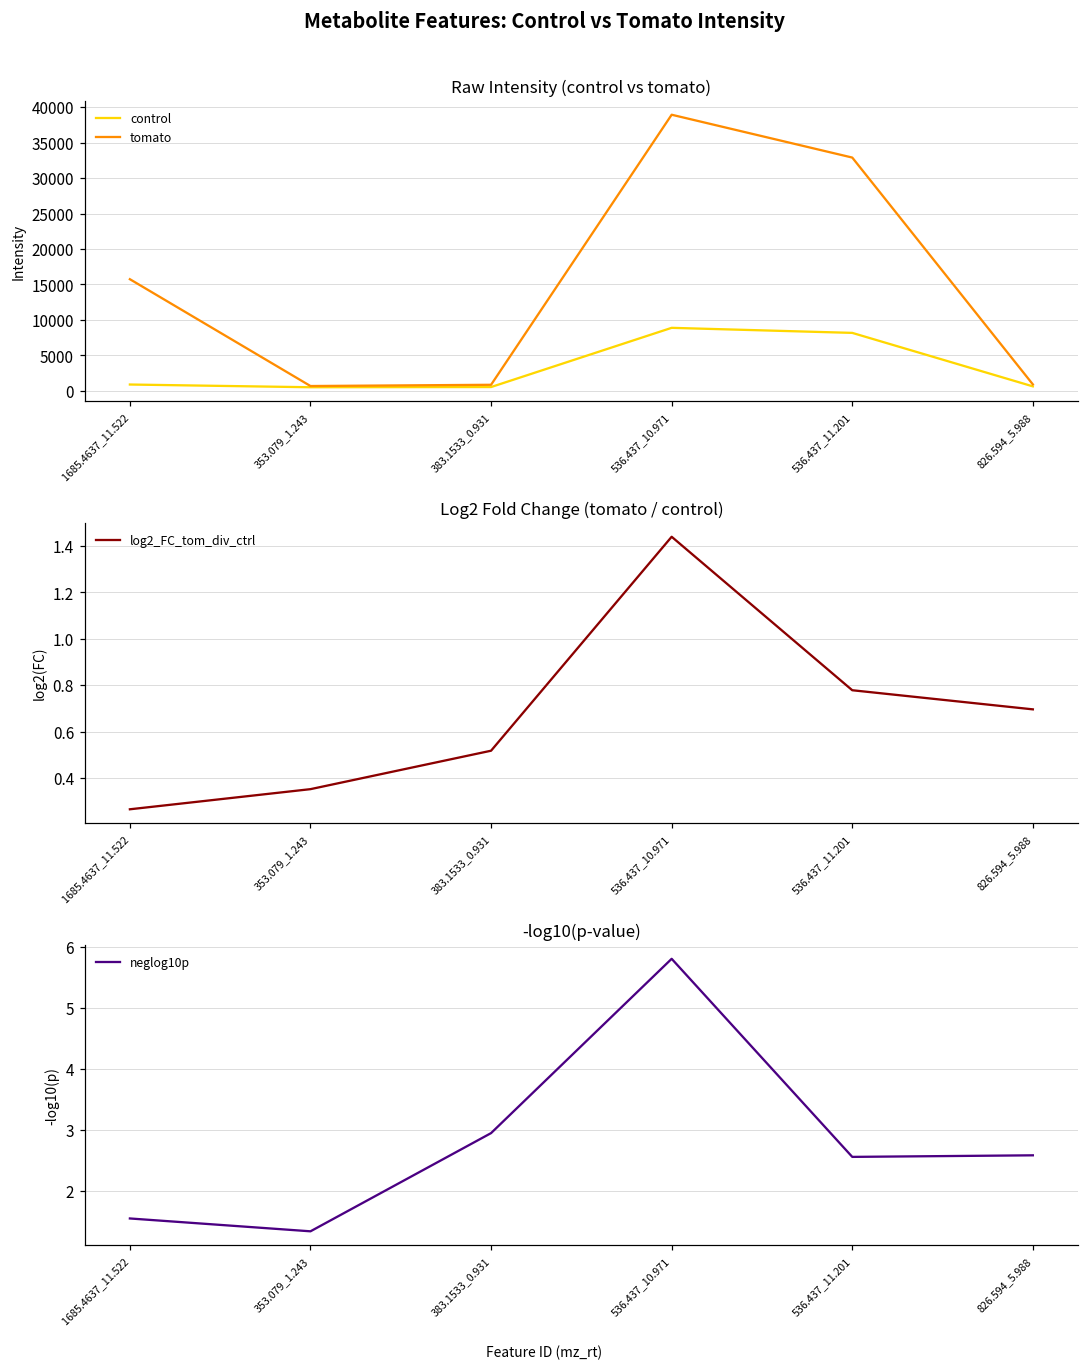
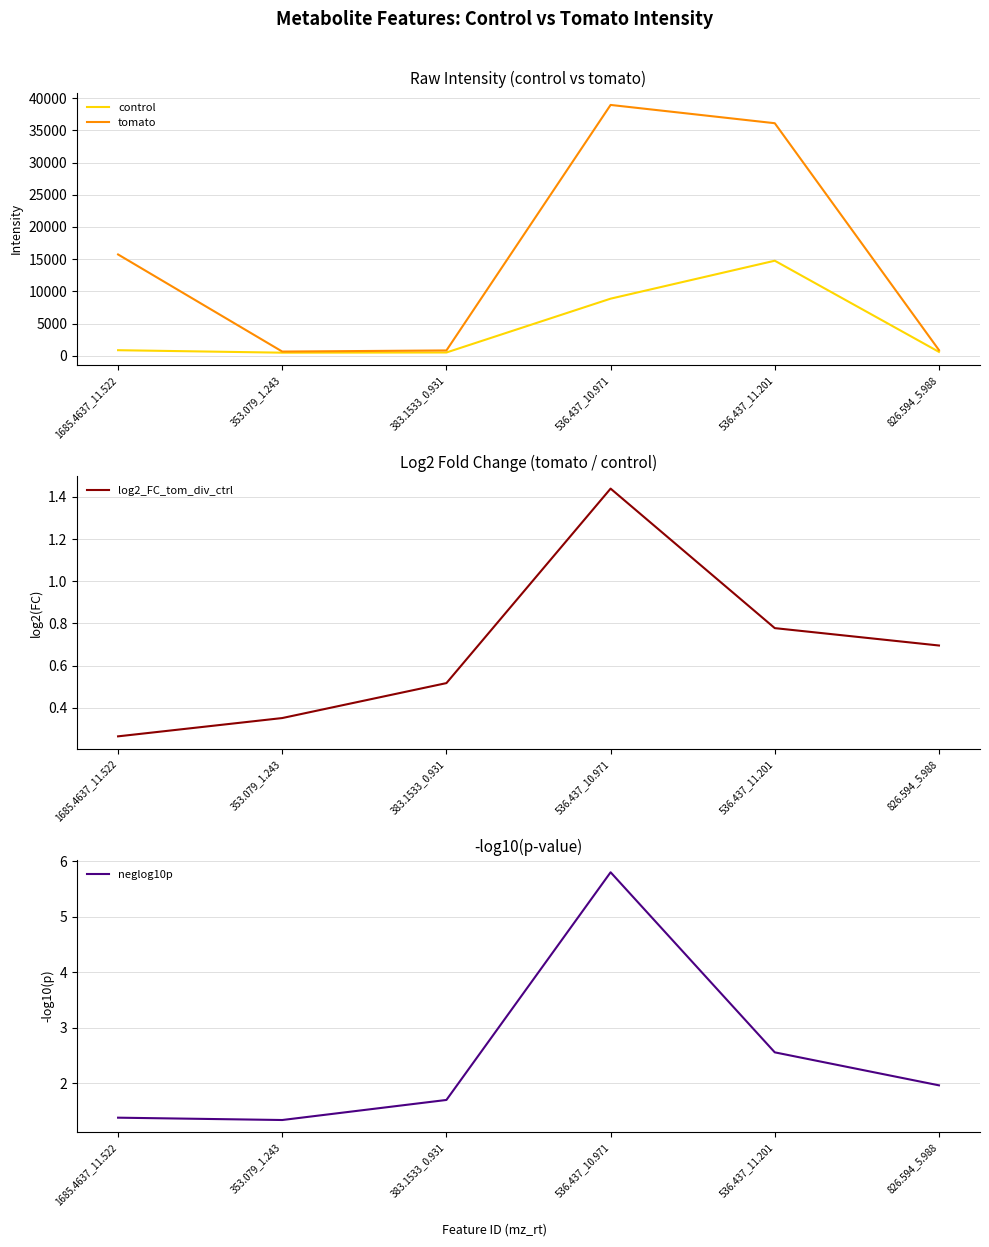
  {
    "Raw Intensity (control vs tomato)": {
      "control": {
        "1685.4637_11.522": 1000,
        "536.437_10.971": 9000,
-       "536.437_11.201": 8000
+       "536.437_11.201": 15000
      },
      "tomato": {
        "1685.4637_11.522": 16000,
        "536.437_10.971": 39000,
-       "536.437_11.201": 33000
+       "536.437_11.201": 36000
      }
    },
    "Log2 Fold Change (tomato / control)": {
      "1685.4637_11.522": 0.26,
      "353.079_1.243": 0.35,
      "383.1533_0.931": 0.52,
      "536.437_10.971": 1.44,
      "536.437_11.201": 0.78,
      "826.594_5.988": 0.70
    },
    "-log10(p-value)": {
-     "1685.4637_11.522": 1.6,
+     "1685.4637_11.522": 1.4,
      "353.079_1.243": 1.3,
-     "383.1533_0.931": 3.0,
+     "383.1533_0.931": 1.7,
      "536.437_10.971": 5.8,
      "536.437_11.201": 2.6,
-     "826.594_5.988": 2.6
+     "826.594_5.988": 2.0
    }
  }
